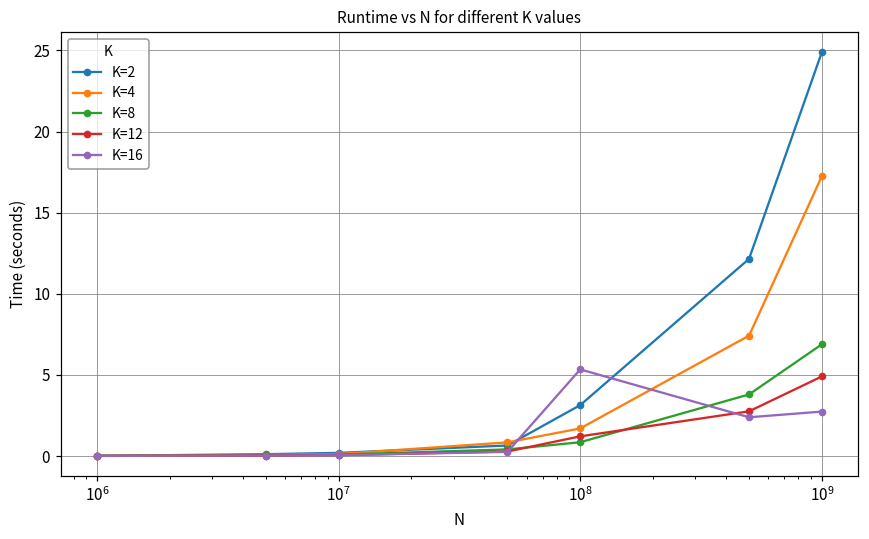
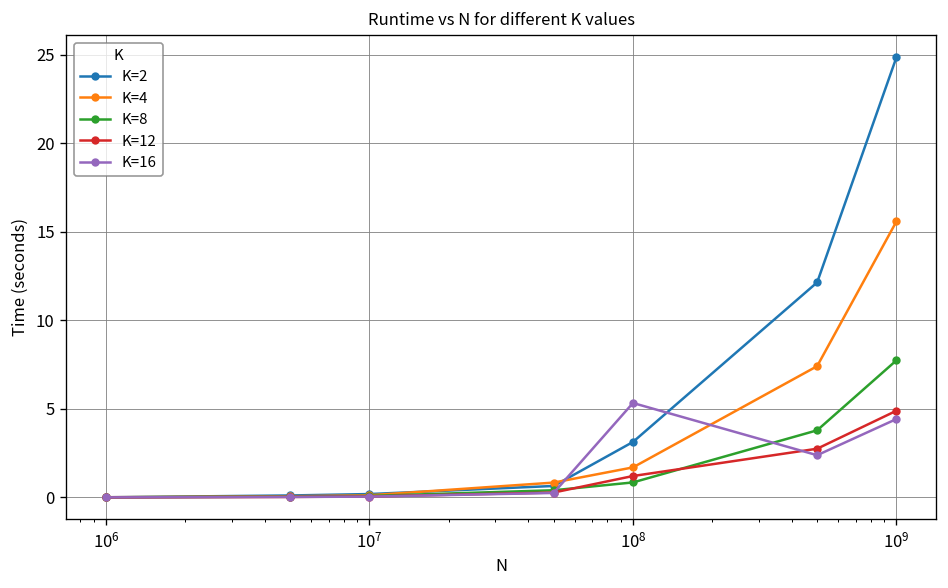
  {
    "K=2": {
      "10^8": 3.1,
      "10^9": 24.9
    },
    "K=4": {
      "10^8": 1.7,
-     "10^9": 17.2
+     "10^9": 15.6
    },
    "K=8": {
      "10^8": 0.9,
-     "10^9": 6.9
+     "10^9": 7.7
    },
    "K=12": {
      "10^8": 1.2,
      "10^9": 4.9
    },
    "K=16": {
      "10^8": 5.3,
-     "10^9": 2.7
+     "10^9": 4.4
    }
  }
